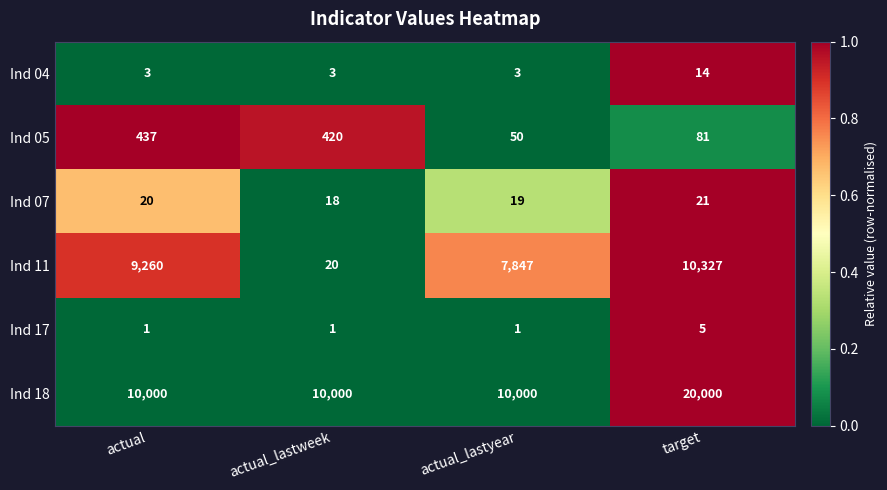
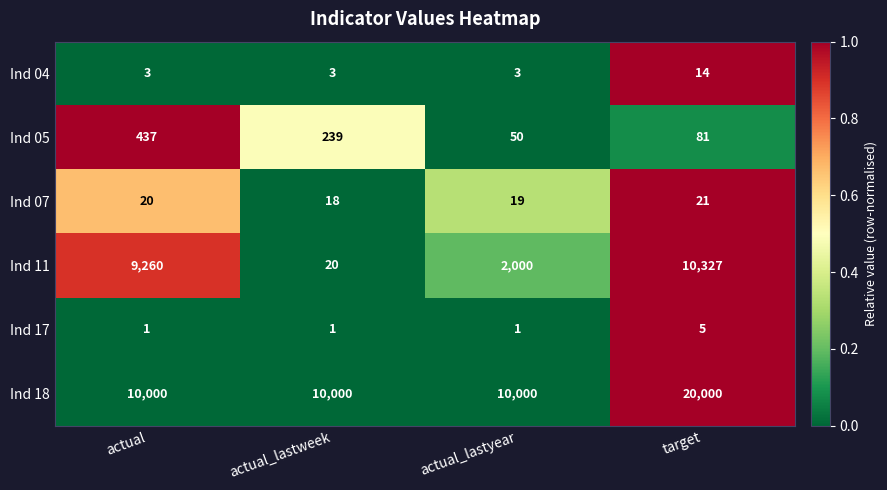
  {
    "Ind 04": {
      "actual": "3",
      "actual_lastweek": "3",
      "actual_lastyear": "3",
      "target": "14"
    },
    "Ind 05": {
      "actual": "437",
-     "actual_lastweek": "420",
+     "actual_lastweek": "239",
      "actual_lastyear": "50",
      "target": "81"
    },
    "Ind 07": {
      "actual": "20",
      "actual_lastweek": "18",
      "actual_lastyear": "19",
      "target": "21"
    },
    "Ind 11": {
      "actual": "9,260",
      "actual_lastweek": "20",
-     "actual_lastyear": "7,847",
+     "actual_lastyear": "2,000",
      "target": "10,327"
    },
    "Ind 17": {
      "actual": "1",
      "actual_lastweek": "1",
      "actual_lastyear": "1",
      "target": "5"
    },
    "Ind 18": {
      "actual": "10,000",
      "actual_lastweek": "10,000",
      "actual_lastyear": "10,000",
      "target": "20,000"
    }
  }
